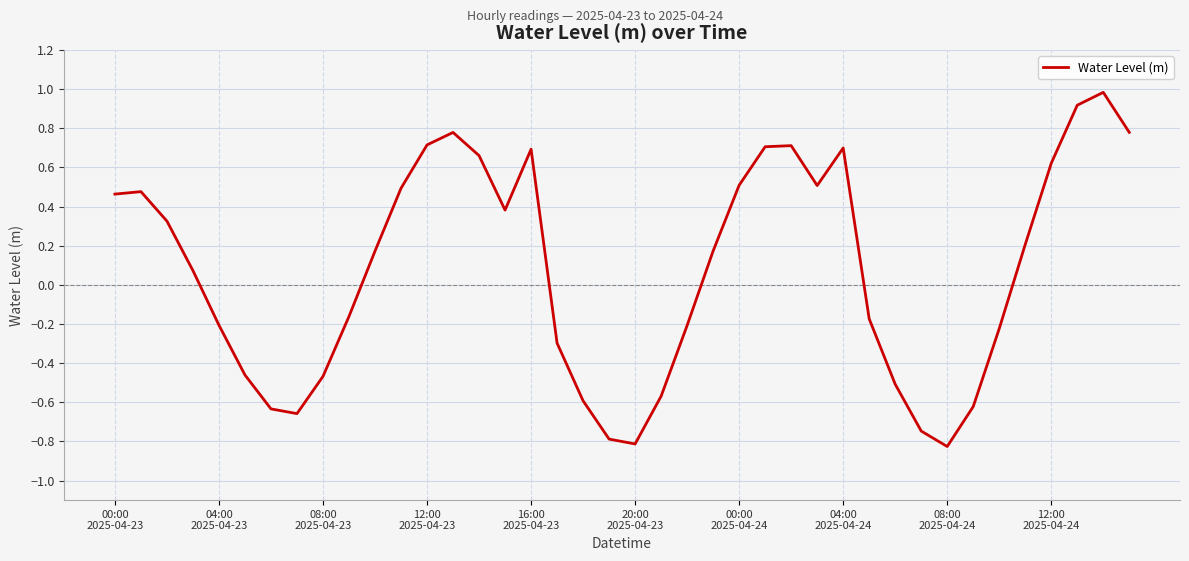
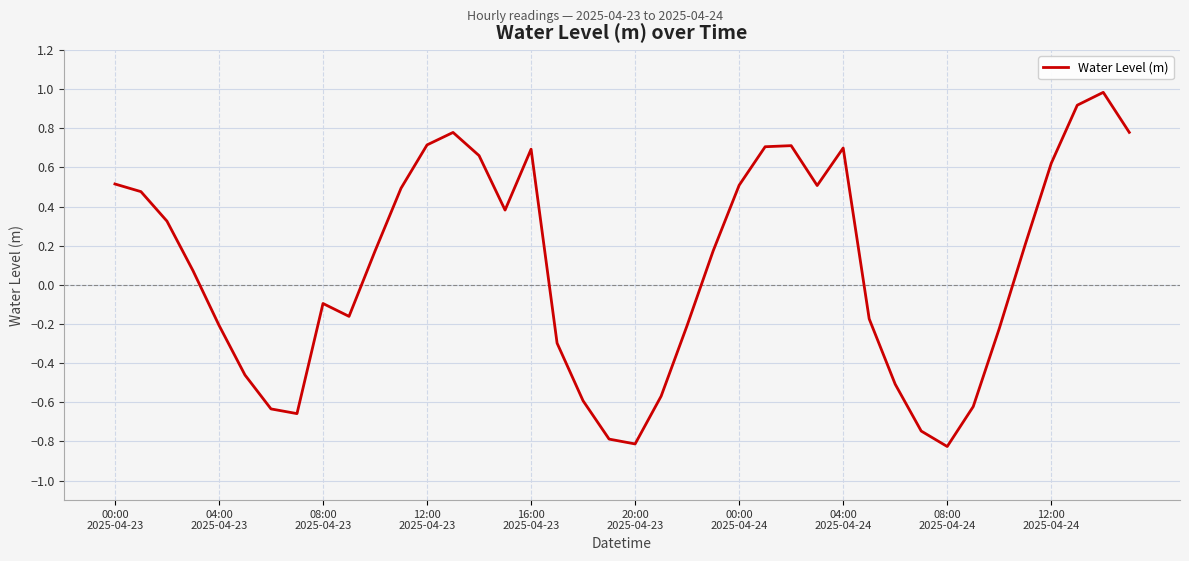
  {
-   "00:00 2025-04-23": 0.46,
+   "00:00 2025-04-23": 0.52,
    "04:00 2025-04-23": -0.21,
-   "08:00 2025-04-23": -0.47,
+   "08:00 2025-04-23": -0.10,
    "12:00 2025-04-23": 0.71,
    "16:00 2025-04-23": 0.69,
    "20:00 2025-04-23": -0.81,
    "00:00 2025-04-24": 0.51,
    "04:00 2025-04-24": 0.70,
    "08:00 2025-04-24": -0.83,
    "12:00 2025-04-24": 0.62
  }
